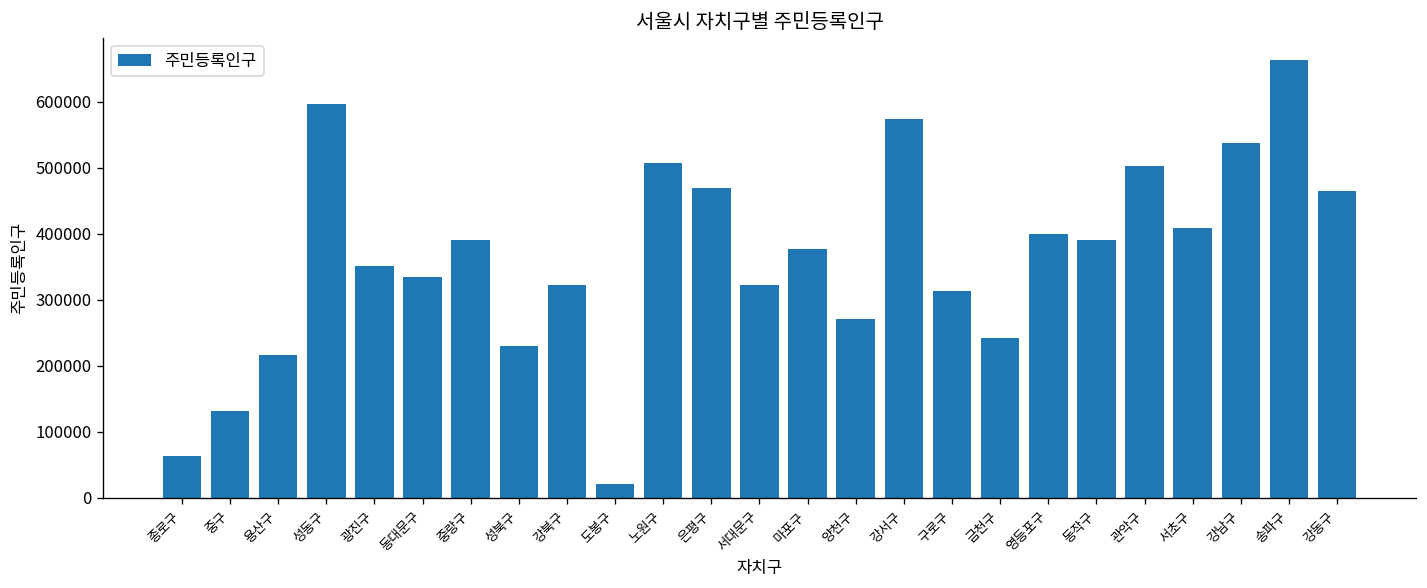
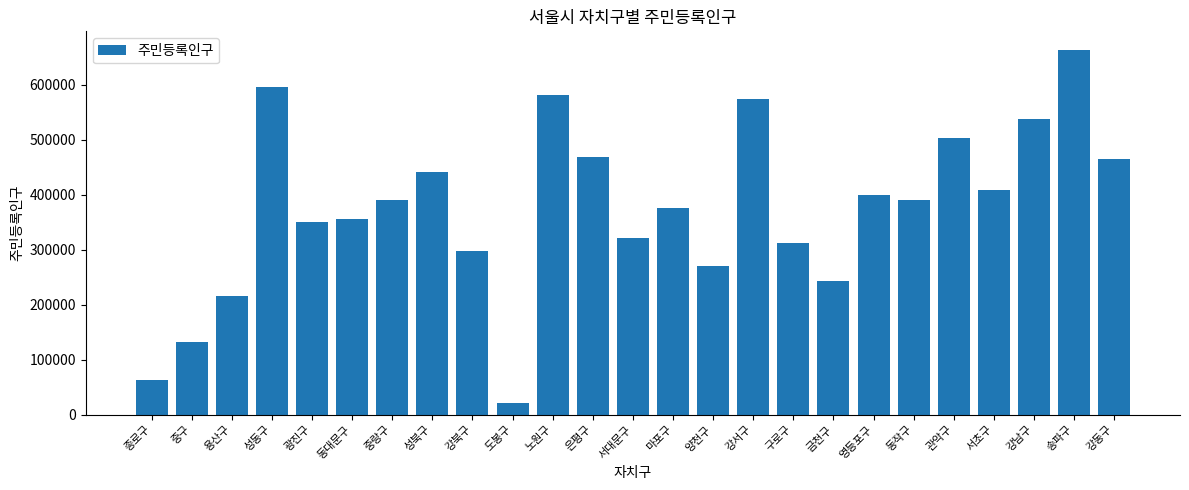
  {
    "종로구": 60000,
    "중구": 130000,
    "용산구": 220000,
    "성동구": 600000,
    "광진구": 350000,
-   "동대문구": 330000,
+   "동대문구": 350000,
    "중랑구": 390000,
-   "성북구": 230000,
-   "강북구": 320000,
+   "성북구": 440000,
+   "강북구": 300000,
    "도봉구": 20000,
-   "노원구": 510000,
+   "노원구": 580000,
    "은평구": 470000,
    "서대문구": 320000,
    "마포구": 380000,
    "양천구": 270000,
    "강서구": 570000,
    "구로구": 310000,
    "금천구": 240000,
    "영등포구": 400000,
    "동작구": 390000,
    "관악구": 500000,
    "서초구": 410000,
    "강남구": 540000,
    "송파구": 660000,
    "강동구": 460000
  }
